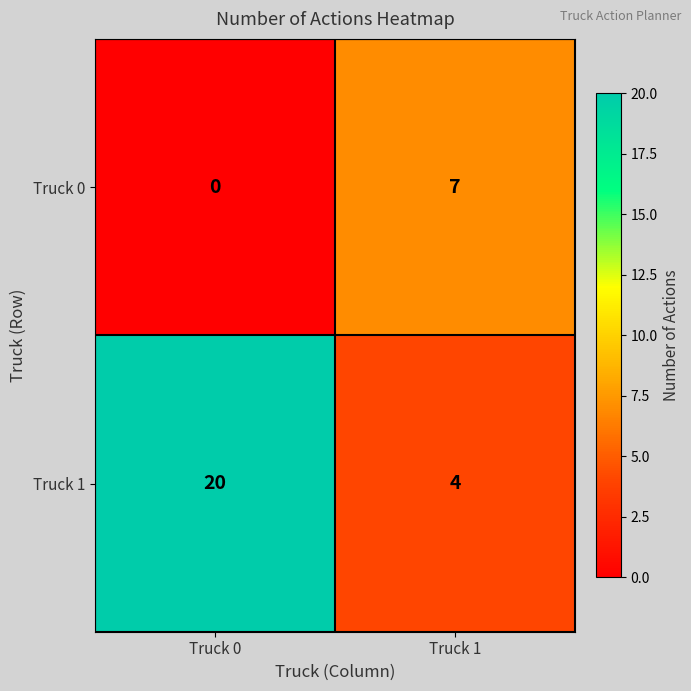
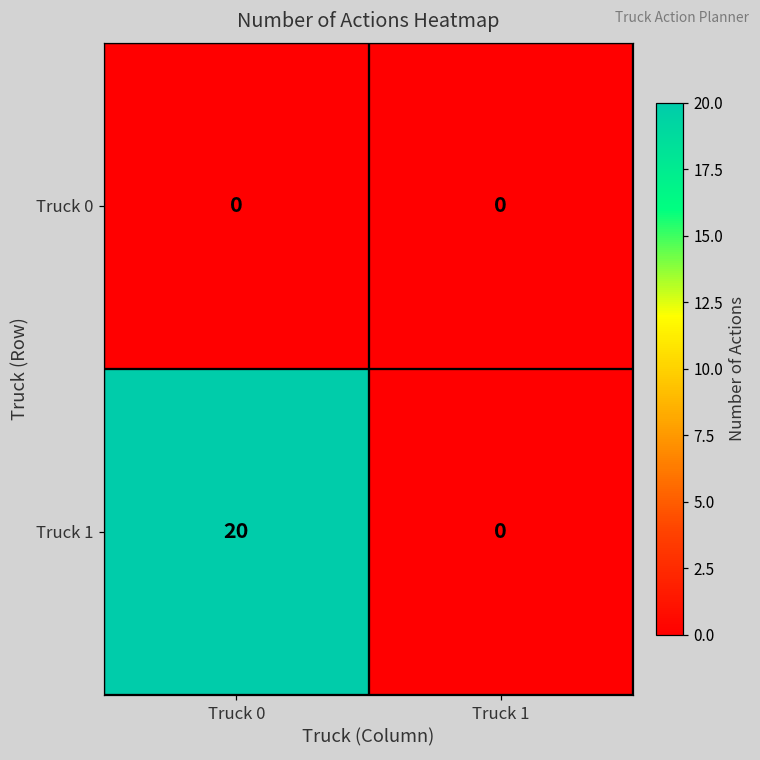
  {
    "Truck 0": {
      "Truck 0": 0,
-     "Truck 1": 7
+     "Truck 1": 0
    },
    "Truck 1": {
      "Truck 0": 20,
-     "Truck 1": 4
+     "Truck 1": 0
    }
  }
